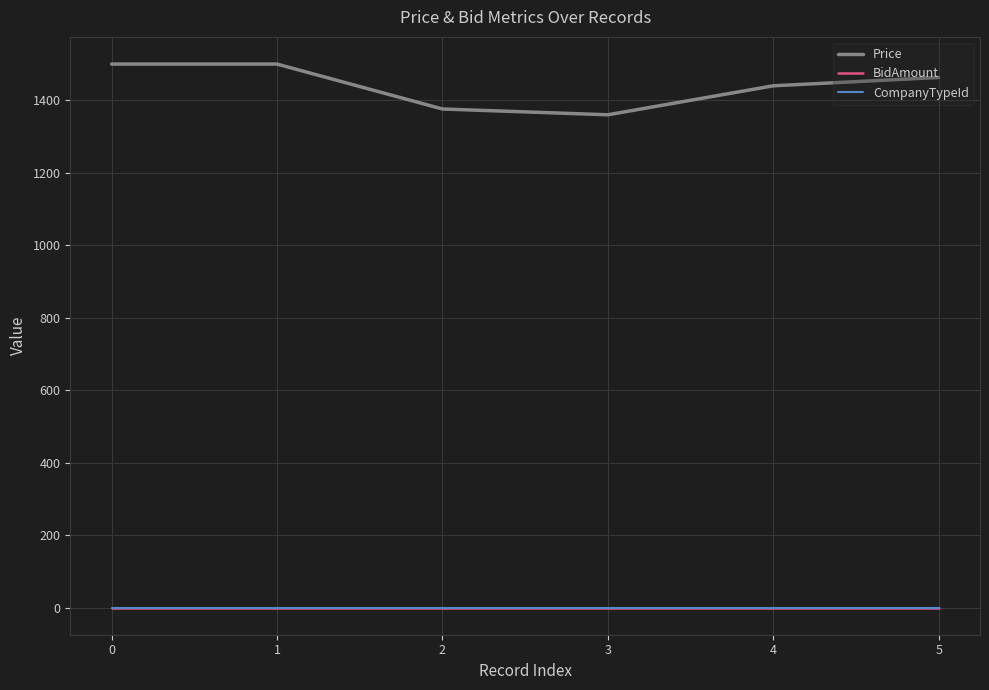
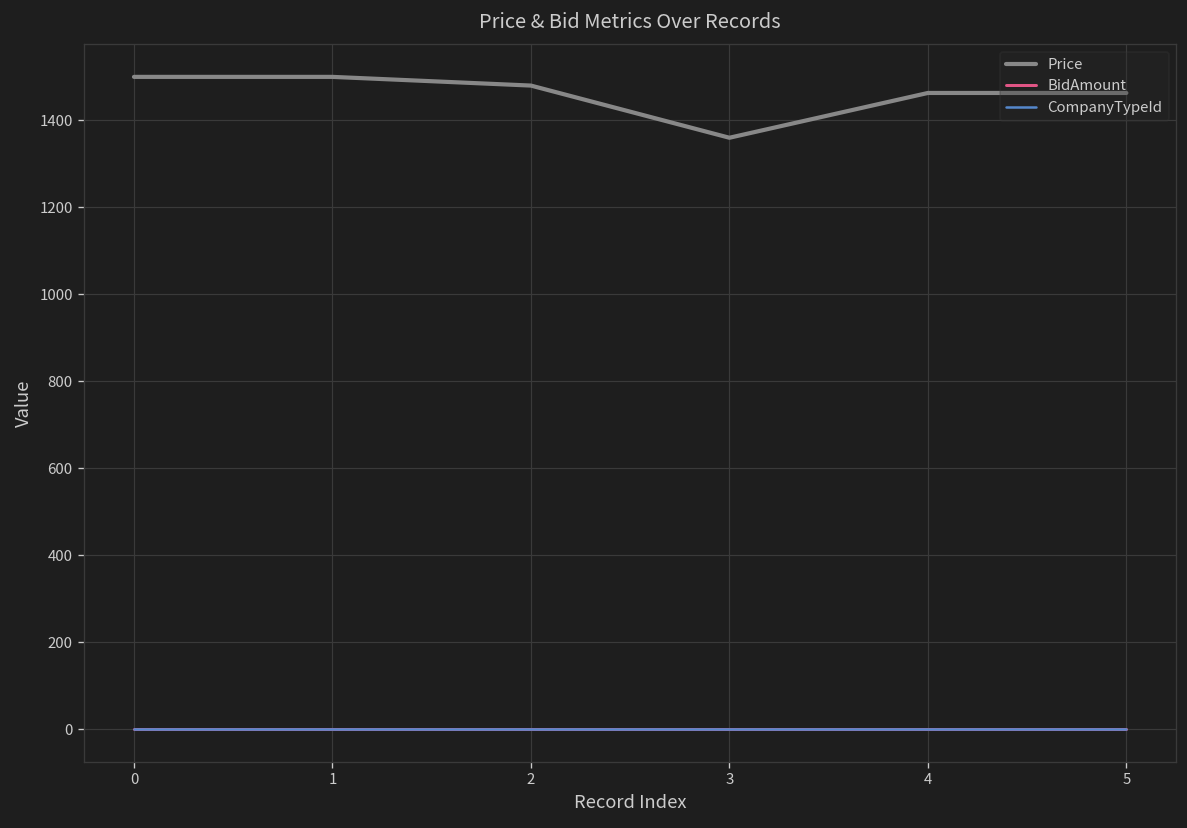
  {
    "Price": {
      "0": 1500,
      "1": 1500,
-     "2": 1380,
+     "2": 1480,
      "3": 1360,
-     "4": 1440
+     "4": 1460
    },
    "CompanyTypeId": {
      "0": 0,
      "1": 0,
      "2": 0,
      "3": 0,
      "4": 0,
      "5": 0
    }
  }
